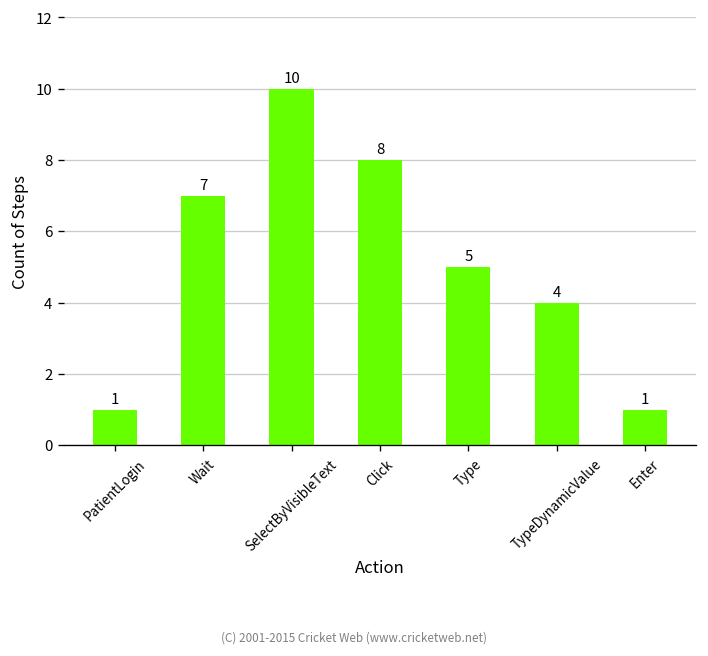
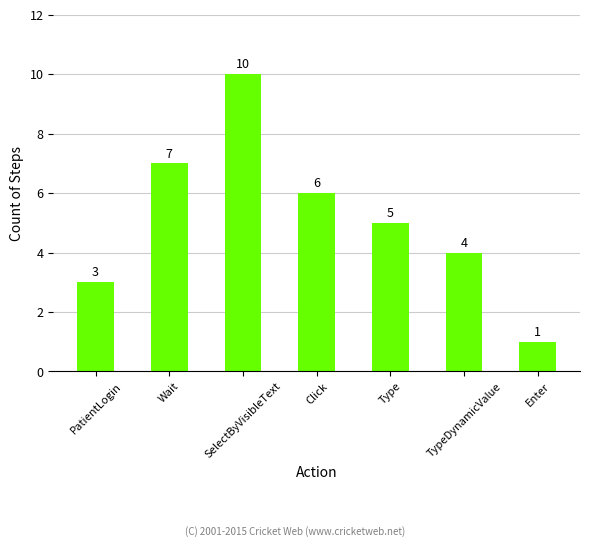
  {
-   "PatientLogin": 1,
+   "PatientLogin": 3,
    "Wait": 7,
    "SelectByVisibleText": 10,
-   "Click": 8,
+   "Click": 6,
    "Type": 5,
    "TypeDynamicValue": 4,
    "Enter": 1
  }
